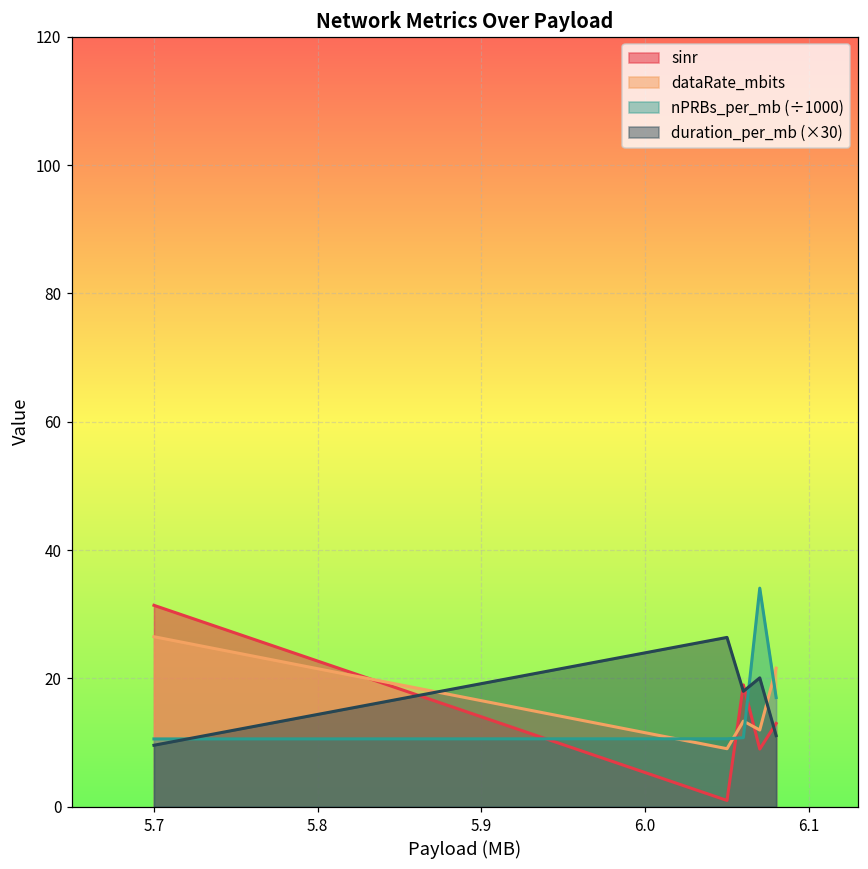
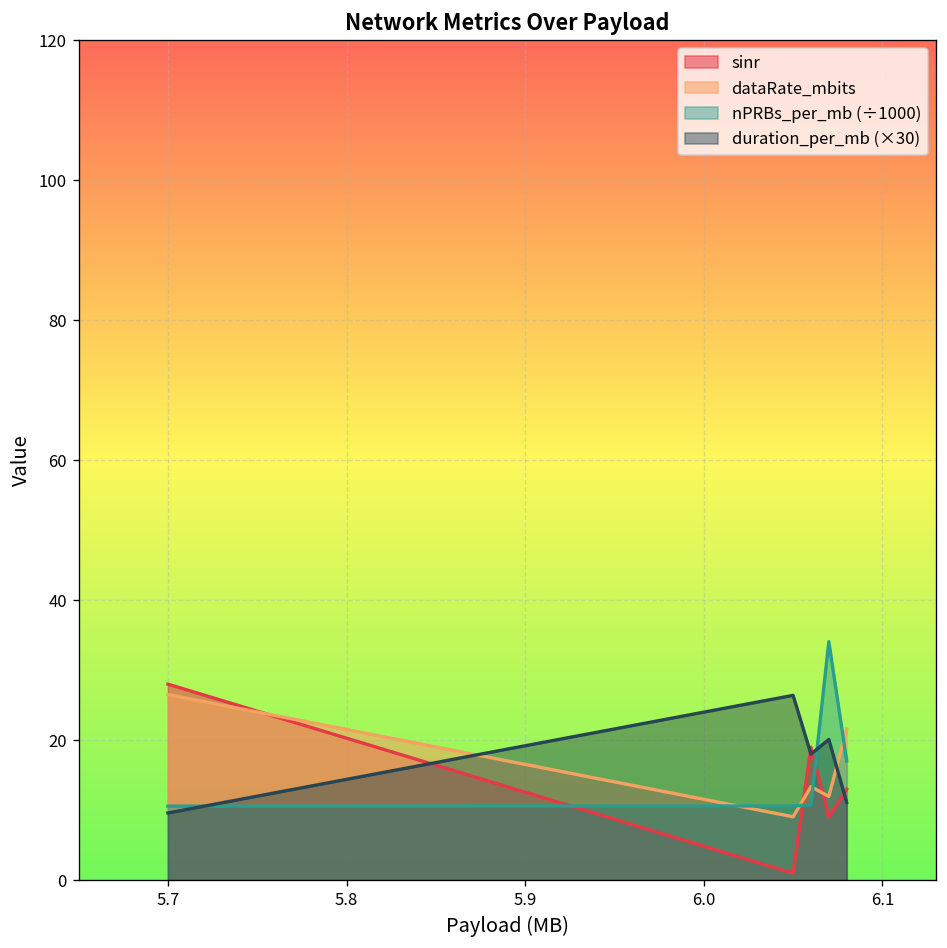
  {
    "sinr": {
-     "5.7": 31
+     "5.7": 28
    },
    "dataRate_mbits": {
      "5.7": 27
    },
    "nPRBs_per_mb (÷1000)": {
      "5.7": 11
    },
    "duration_per_mb (×30)": {
      "5.7": 10
    }
  }
